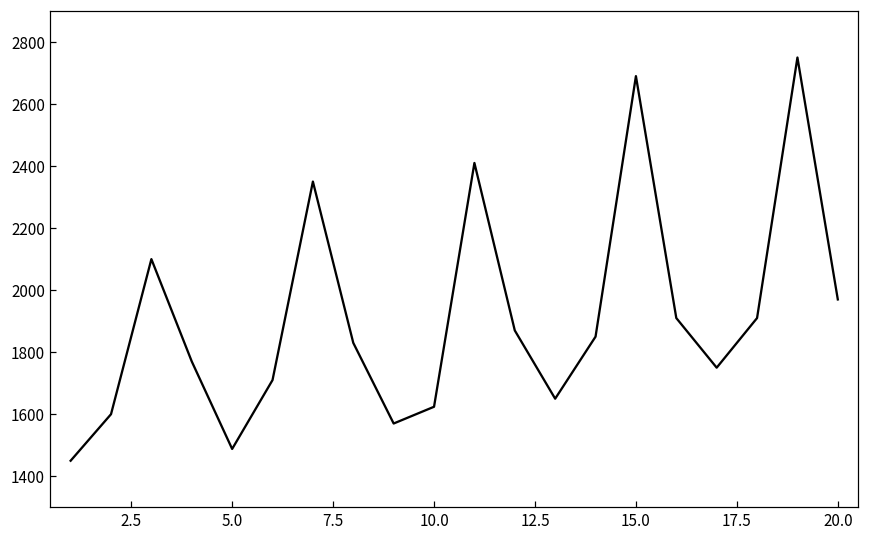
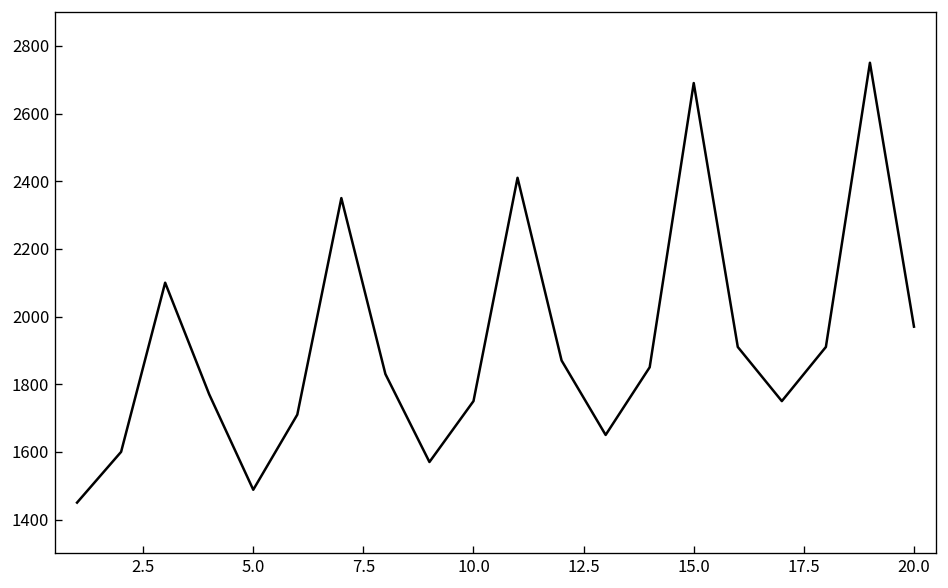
  {
    "5.0": 1490,
-   "10.0": 1620,
+   "10.0": 1750,
    "15.0": 2690,
    "20.0": 1970
  }
